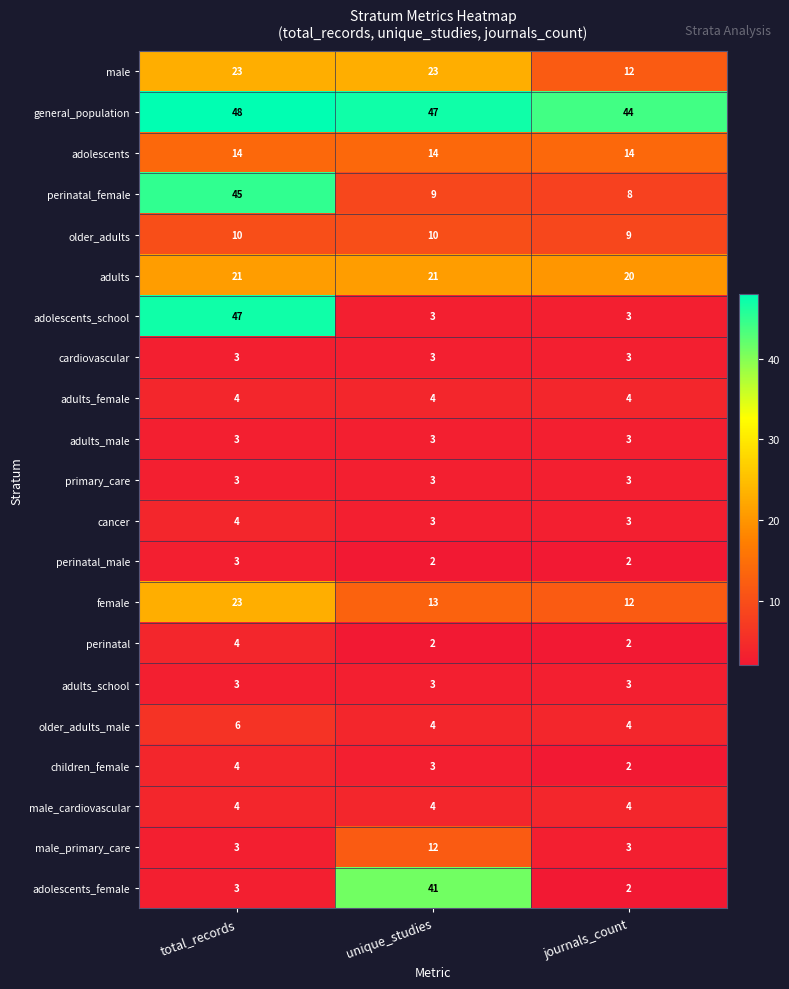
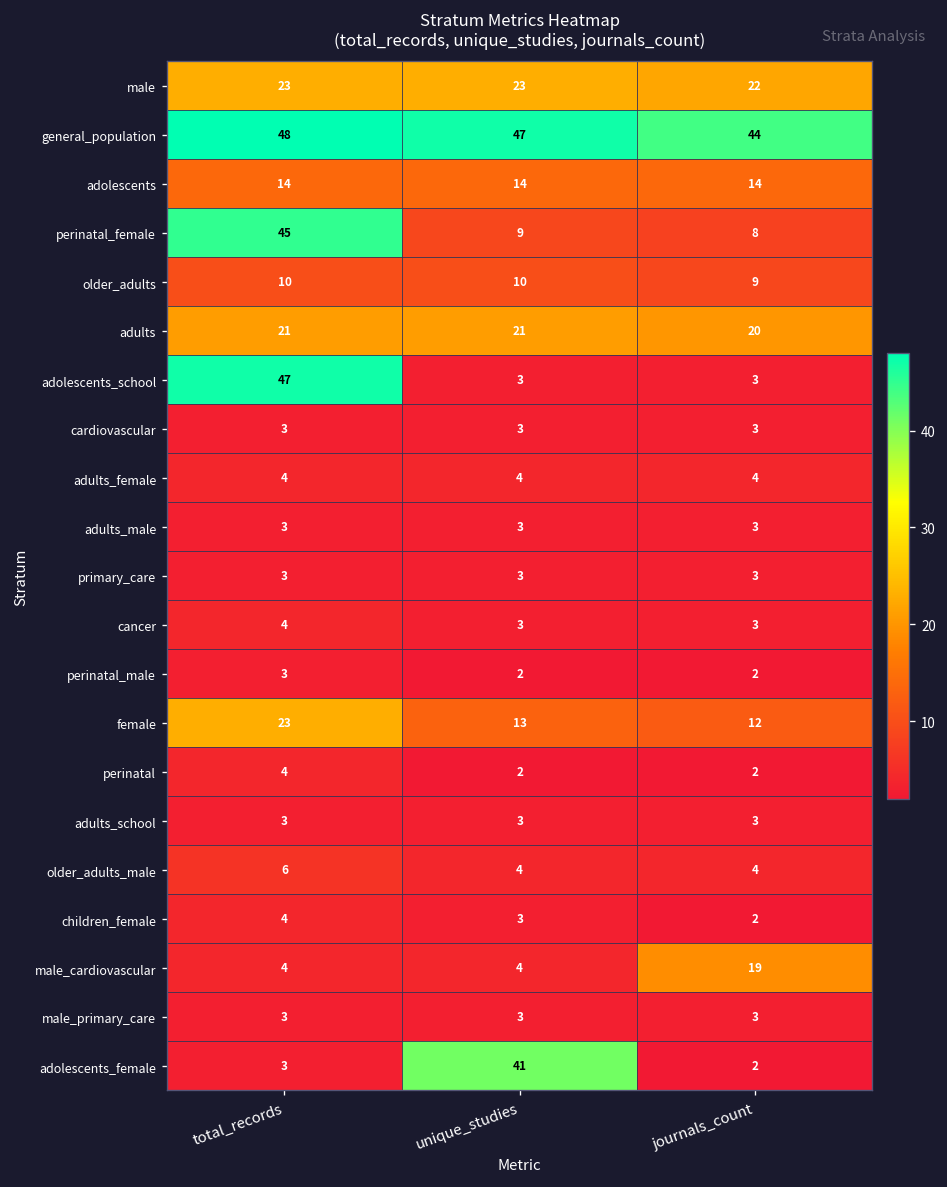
  {
    "male": {
      "total_records": 23,
      "unique_studies": 23,
-     "journals_count": 12
+     "journals_count": 22
    },
    "general_population": {
      "total_records": 48,
      "unique_studies": 47,
      "journals_count": 44
    },
    "adolescents": {
      "total_records": 14,
      "unique_studies": 14,
      "journals_count": 14
    },
    "perinatal_female": {
      "total_records": 45,
      "unique_studies": 9,
      "journals_count": 8
    },
    "older_adults": {
      "total_records": 10,
      "unique_studies": 10,
      "journals_count": 9
    },
    "adults": {
      "total_records": 21,
      "unique_studies": 21,
      "journals_count": 20
    },
    "adolescents_school": {
      "total_records": 47,
      "unique_studies": 3,
      "journals_count": 3
    },
    "cardiovascular": {
      "total_records": 3,
      "unique_studies": 3,
      "journals_count": 3
    },
    "adults_female": {
      "total_records": 4,
      "unique_studies": 4,
      "journals_count": 4
    },
    "adults_male": {
      "total_records": 3,
      "unique_studies": 3,
      "journals_count": 3
    },
    "primary_care": {
      "total_records": 3,
      "unique_studies": 3,
      "journals_count": 3
    },
    "cancer": {
      "total_records": 4,
      "unique_studies": 3,
      "journals_count": 3
    },
    "perinatal_male": {
      "total_records": 3,
      "unique_studies": 2,
      "journals_count": 2
    },
    "female": {
      "total_records": 23,
      "unique_studies": 13,
      "journals_count": 12
    },
    "perinatal": {
      "total_records": 4,
      "unique_studies": 2,
      "journals_count": 2
    },
    "adults_school": {
      "total_records": 3,
      "unique_studies": 3,
      "journals_count": 3
    },
    "older_adults_male": {
      "total_records": 6,
      "unique_studies": 4,
      "journals_count": 4
    },
    "children_female": {
      "total_records": 4,
      "unique_studies": 3,
      "journals_count": 2
    },
    "male_cardiovascular": {
      "total_records": 4,
      "unique_studies": 4,
-     "journals_count": 4
+     "journals_count": 19
    },
    "male_primary_care": {
      "total_records": 3,
-     "unique_studies": 12,
+     "unique_studies": 3,
      "journals_count": 3
    },
    "adolescents_female": {
      "total_records": 3,
      "unique_studies": 41,
      "journals_count": 2
    }
  }
